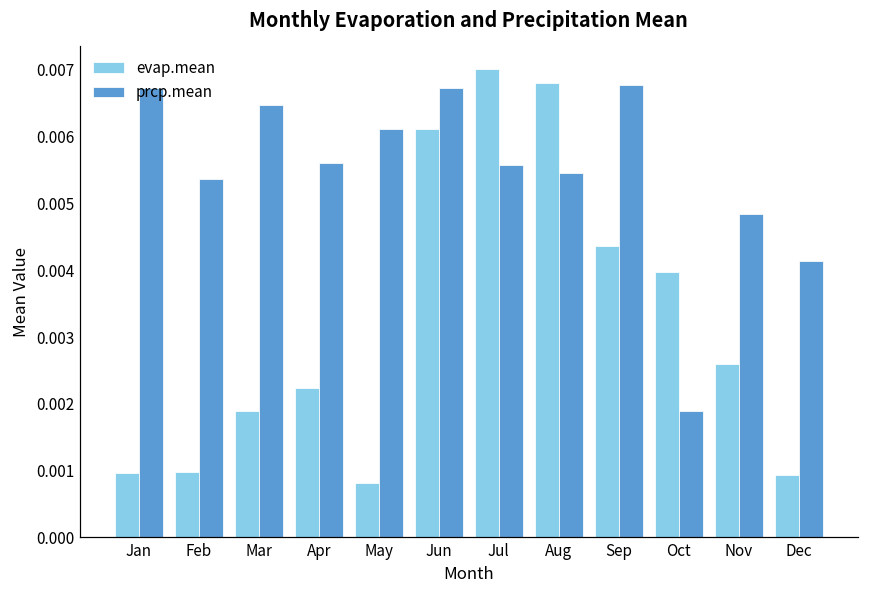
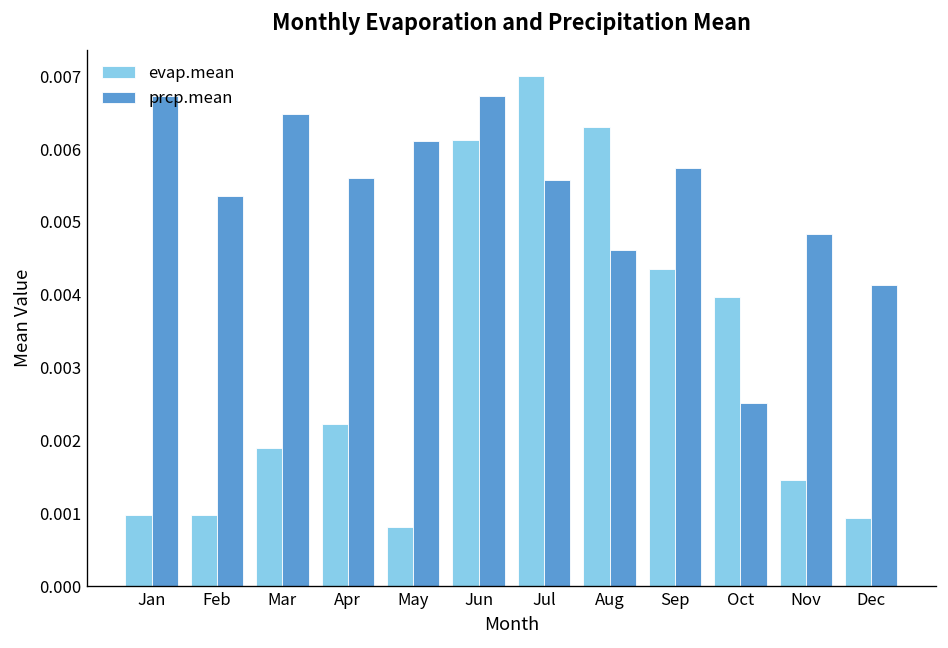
  {
    "evap.mean": {
      "Jan": 0.0010,
      "Feb": 0.0010,
      "Mar": 0.0019,
      "Apr": 0.0022,
      "May": 0.0008,
      "Jun": 0.0061,
      "Jul": 0.0070,
-     "Aug": 0.0068,
+     "Aug": 0.0063,
      "Sep": 0.0044,
      "Oct": 0.0040,
-     "Nov": 0.0026,
+     "Nov": 0.0015,
      "Dec": 0.0009
    },
    "prcp.mean": {
      "Jan": 0.0067,
      "Feb": 0.0054,
      "Mar": 0.0065,
      "Apr": 0.0056,
      "May": 0.0061,
      "Jun": 0.0067,
      "Jul": 0.0056,
-     "Aug": 0.0055,
-     "Sep": 0.0068,
-     "Oct": 0.0019,
+     "Aug": 0.0046,
+     "Sep": 0.0057,
+     "Oct": 0.0025,
      "Nov": 0.0048,
      "Dec": 0.0041
    }
  }
